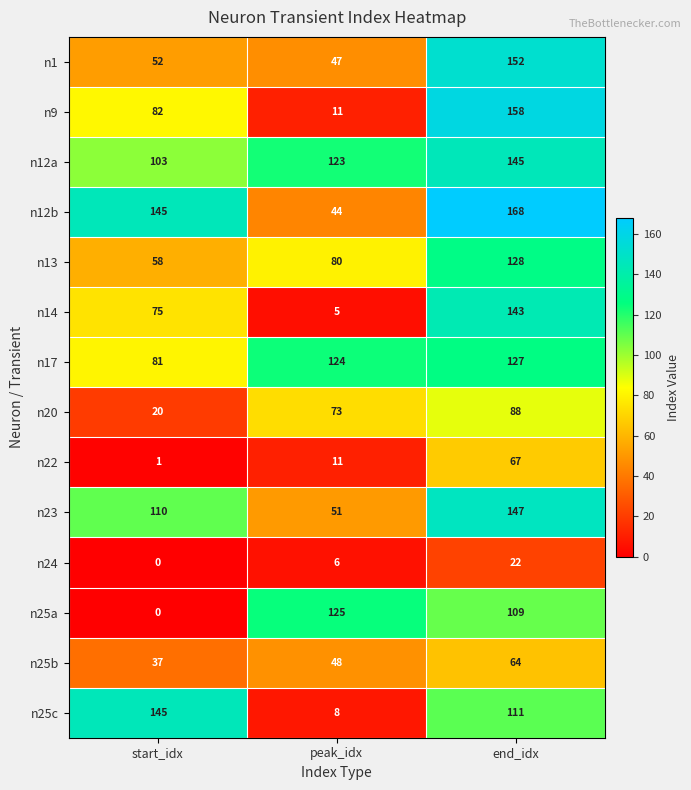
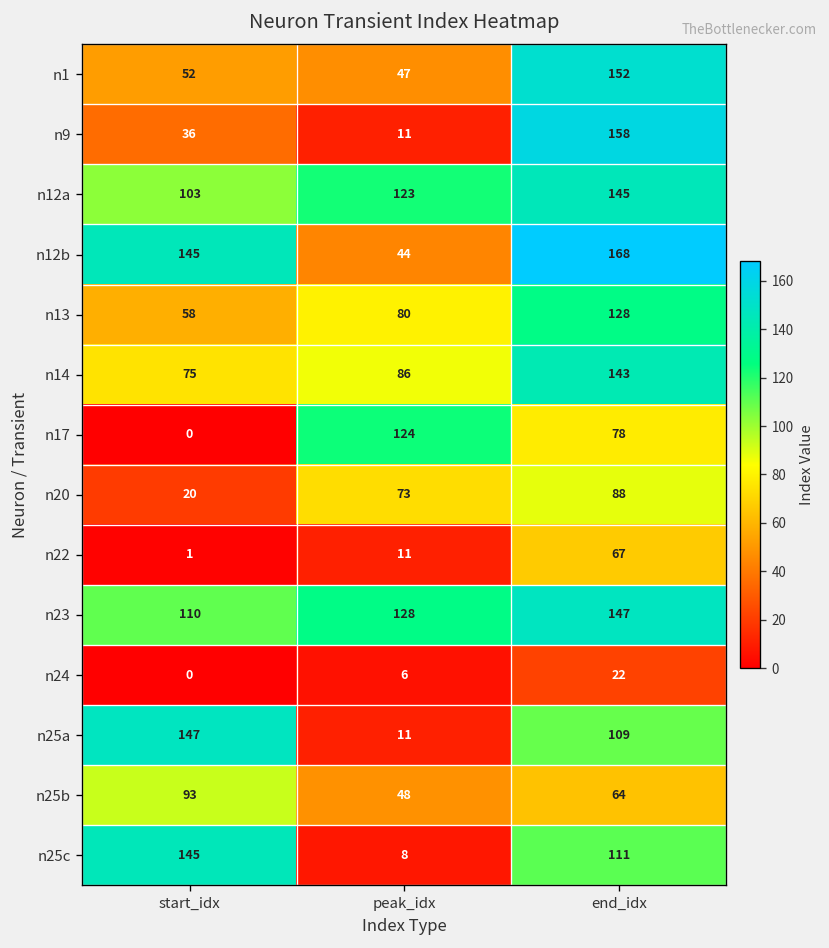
  {
    "n1": {
      "start_idx": 52,
      "peak_idx": 47,
      "end_idx": 152
    },
    "n9": {
-     "start_idx": 82,
+     "start_idx": 36,
      "peak_idx": 11,
      "end_idx": 158
    },
    "n12a": {
      "start_idx": 103,
      "peak_idx": 123,
      "end_idx": 145
    },
    "n12b": {
      "start_idx": 145,
      "peak_idx": 44,
      "end_idx": 168
    },
    "n13": {
      "start_idx": 58,
      "peak_idx": 80,
      "end_idx": 128
    },
    "n14": {
      "start_idx": 75,
-     "peak_idx": 5,
+     "peak_idx": 86,
      "end_idx": 143
    },
    "n17": {
-     "start_idx": 81,
+     "start_idx": 0,
      "peak_idx": 124,
-     "end_idx": 127
+     "end_idx": 78
    },
    "n20": {
      "start_idx": 20,
      "peak_idx": 73,
      "end_idx": 88
    },
    "n22": {
      "start_idx": 1,
      "peak_idx": 11,
      "end_idx": 67
    },
    "n23": {
      "start_idx": 110,
-     "peak_idx": 51,
+     "peak_idx": 128,
      "end_idx": 147
    },
    "n24": {
      "start_idx": 0,
      "peak_idx": 6,
      "end_idx": 22
    },
    "n25a": {
-     "start_idx": 0,
-     "peak_idx": 125,
+     "start_idx": 147,
+     "peak_idx": 11,
      "end_idx": 109
    },
    "n25b": {
-     "start_idx": 37,
+     "start_idx": 93,
      "peak_idx": 48,
      "end_idx": 64
    },
    "n25c": {
      "start_idx": 145,
      "peak_idx": 8,
      "end_idx": 111
    }
  }
